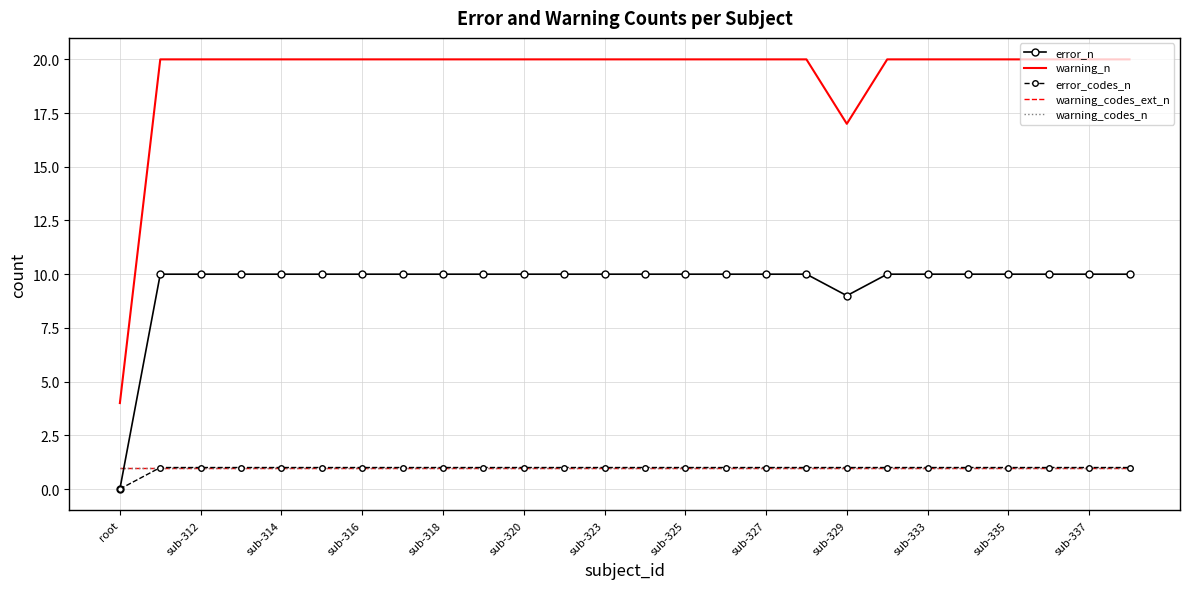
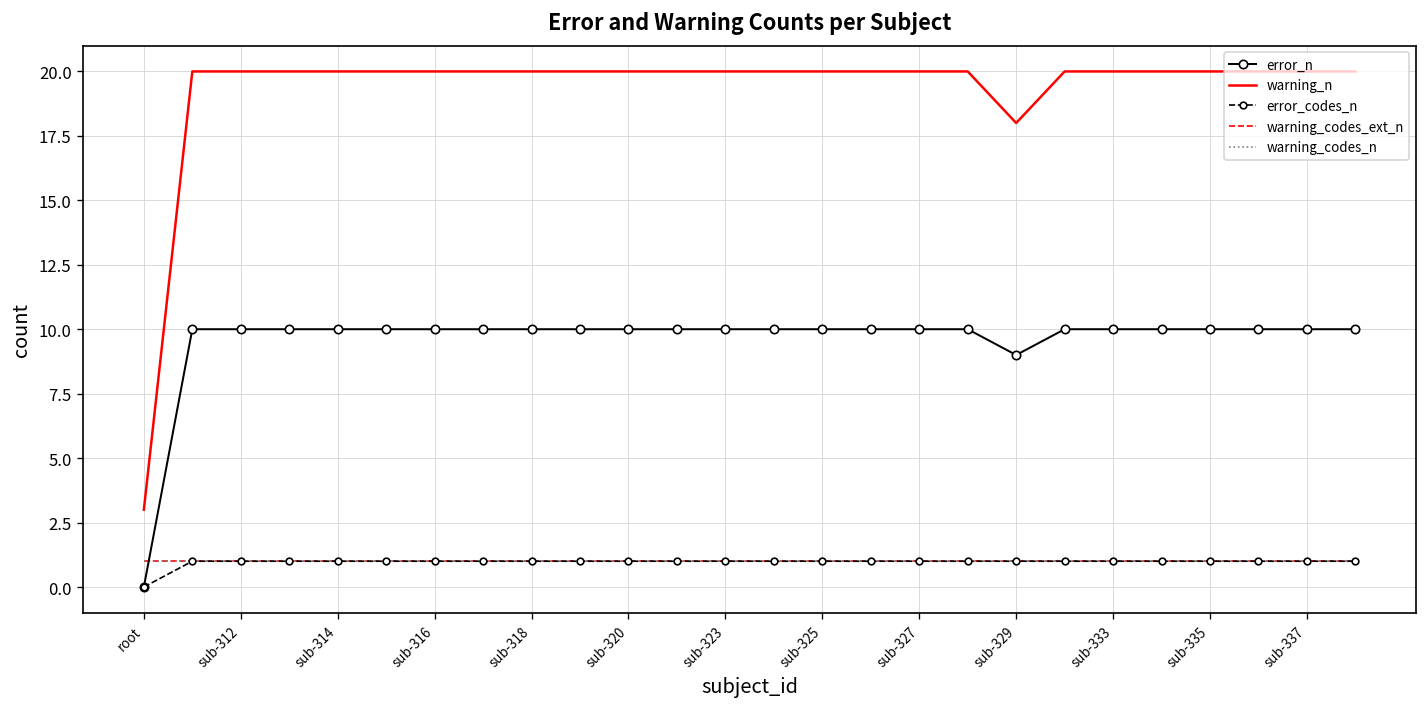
  {
    "warning_n": {
-     "root": 4,
+     "root": 3,
      "sub-312": 20,
      "sub-314": 20,
      "sub-316": 20,
      "sub-318": 20,
      "sub-320": 20,
      "sub-323": 20,
      "sub-325": 20,
      "sub-327": 20,
-     "sub-329": 17,
+     "sub-329": 18,
      "sub-333": 20,
      "sub-335": 20
    },
    "warning_codes_n": {
      "root": 1
    }
  }
